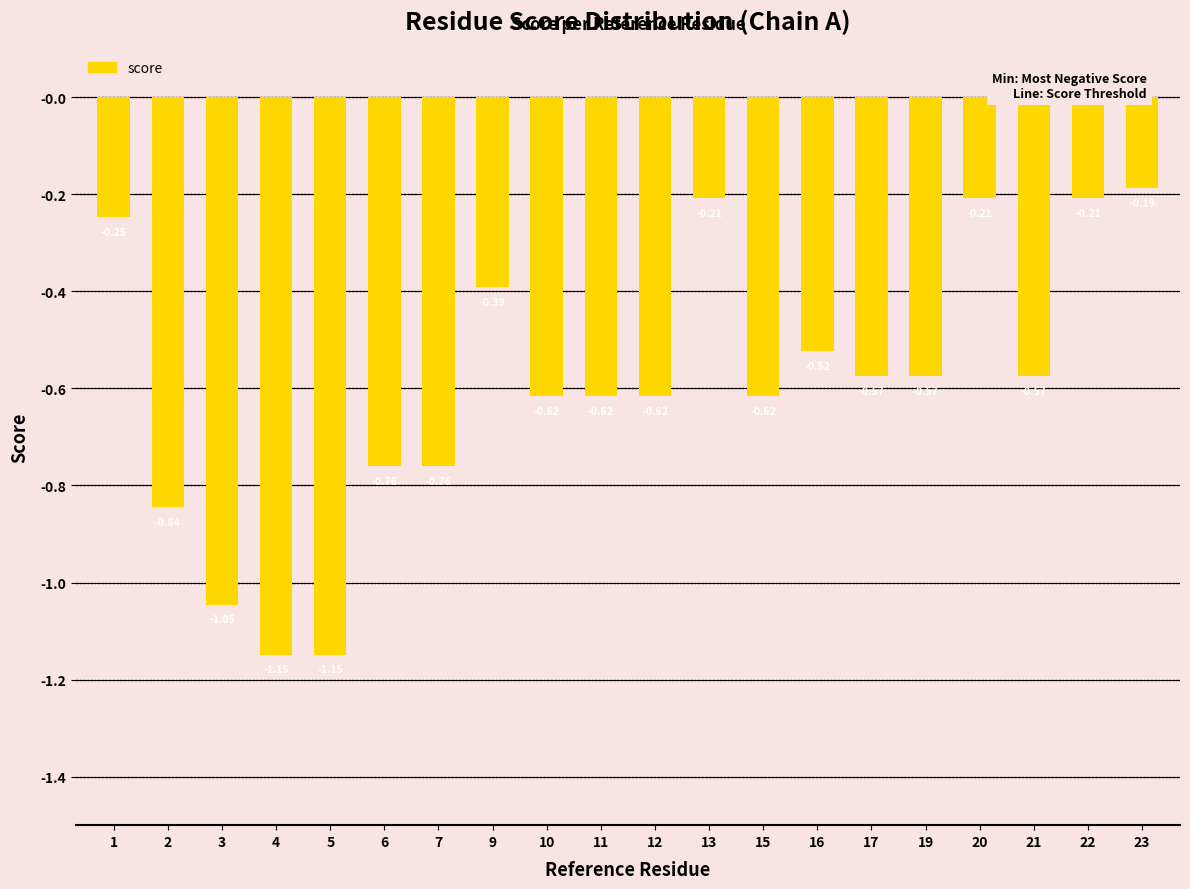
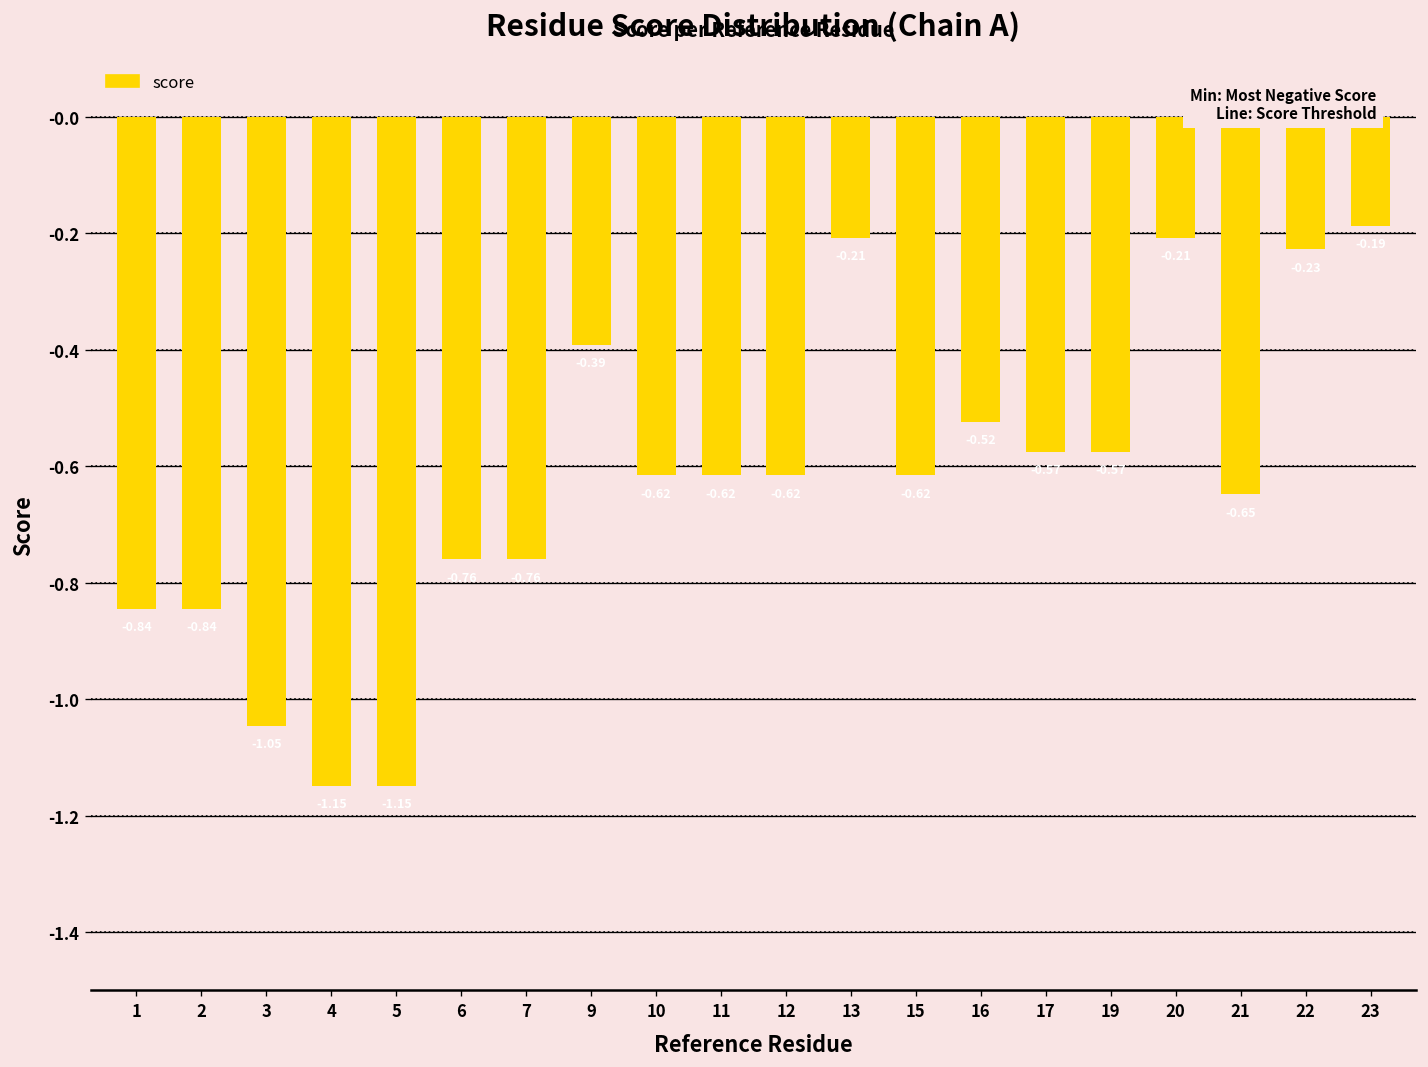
  {
-   "1": -0.25,
+   "1": -0.84,
    "2": -0.84,
    "3": -1.05,
    "4": -1.15,
    "5": -1.15,
    "6": -0.76,
    "7": -0.76,
    "9": -0.39,
    "10": -0.62,
    "11": -0.62,
    "12": -0.62,
    "13": -0.21,
    "15": -0.62,
    "16": -0.52,
    "17": -0.57,
    "19": -0.57,
    "20": -0.21,
-   "21": -0.57,
-   "22": -0.21,
+   "21": -0.65,
+   "22": -0.23,
    "23": -0.19
  }
